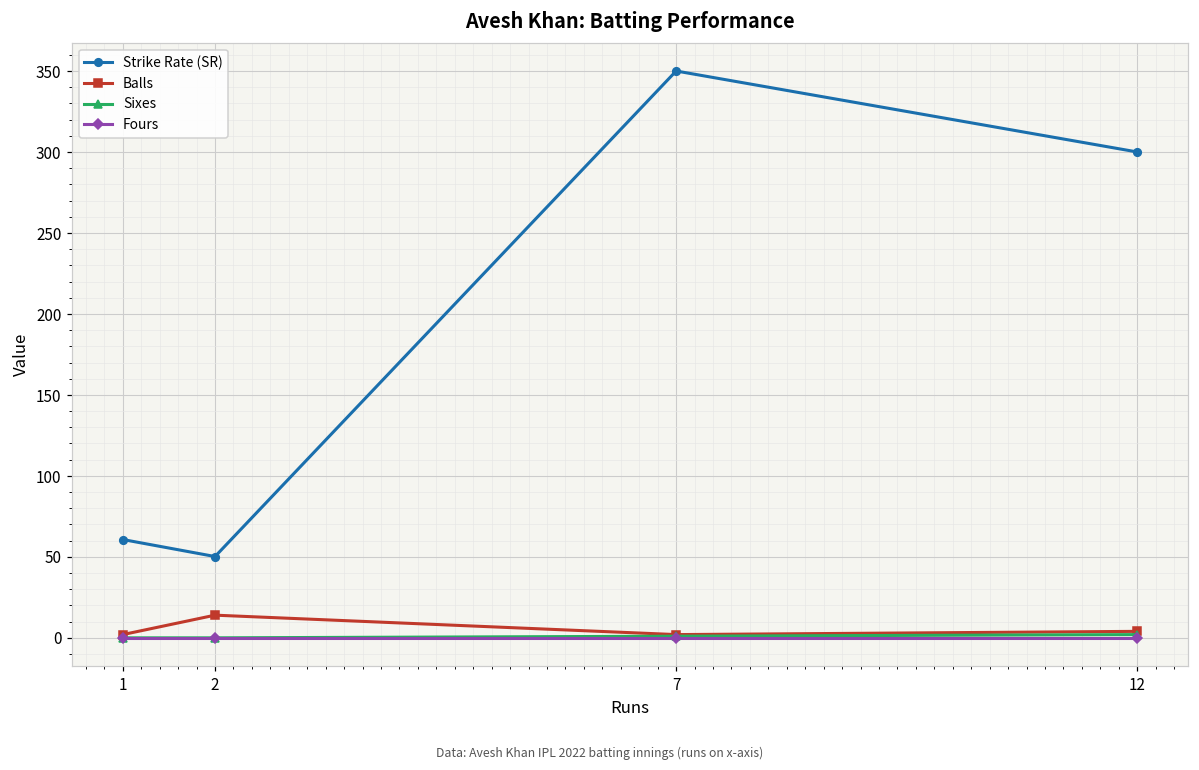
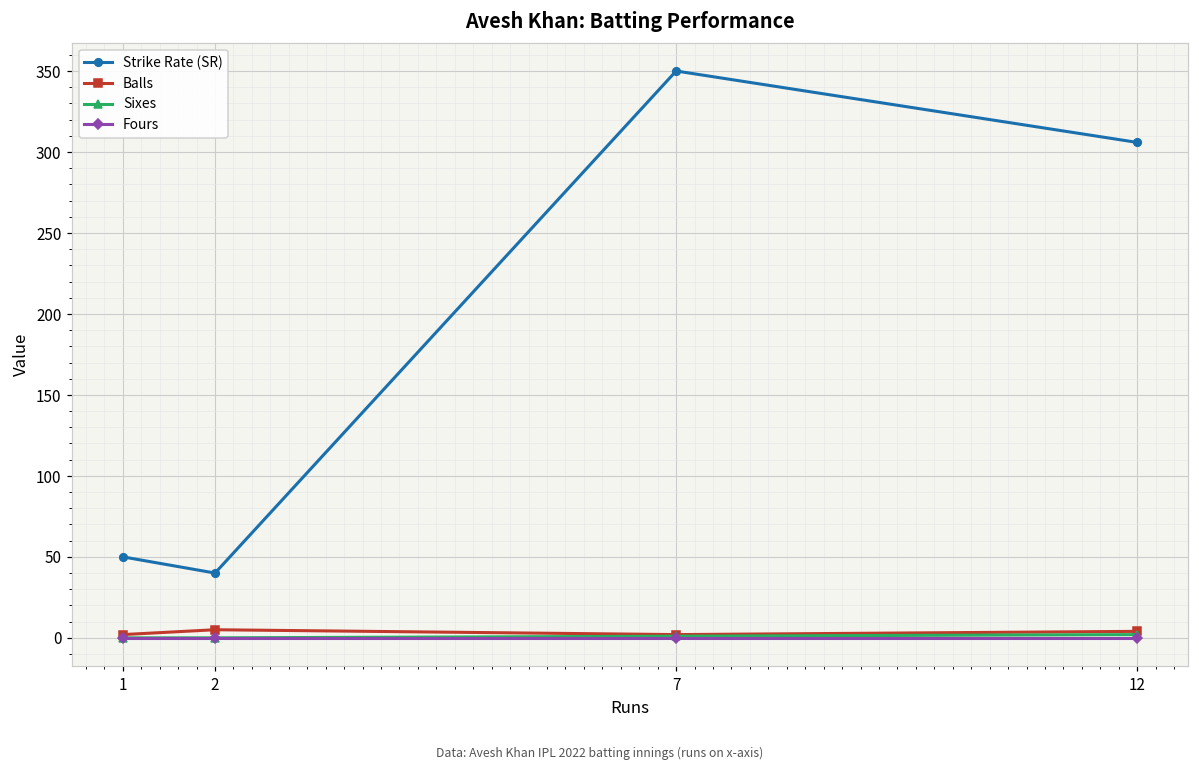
  {
    "Strike Rate (SR)": {
-     "1": 61,
-     "2": 50,
+     "1": 50,
+     "2": 40,
      "7": 350,
-     "12": 300
+     "12": 306
    },
    "Balls": {
      "1": 2,
-     "2": 14,
+     "2": 5,
      "12": 4
    },
    "Sixes": {
      "12": 2
    },
    "Fours": {
      "12": 0
    }
  }
